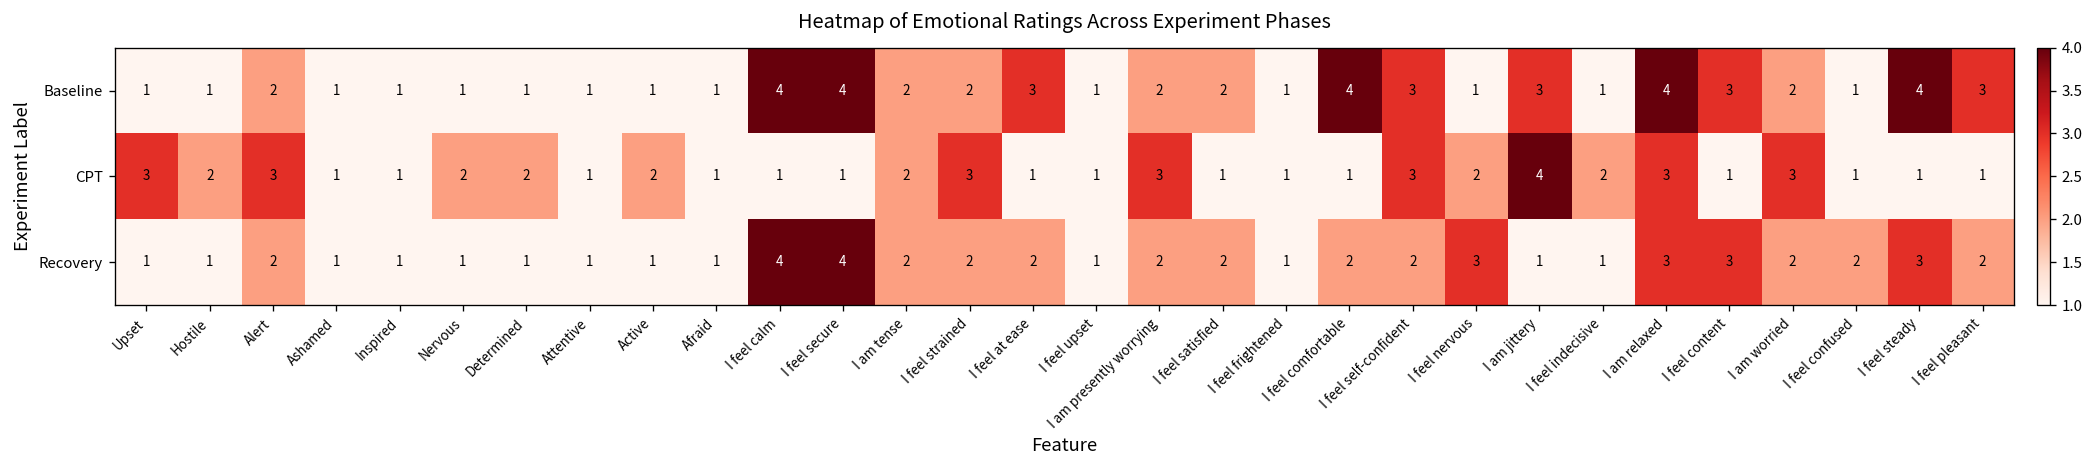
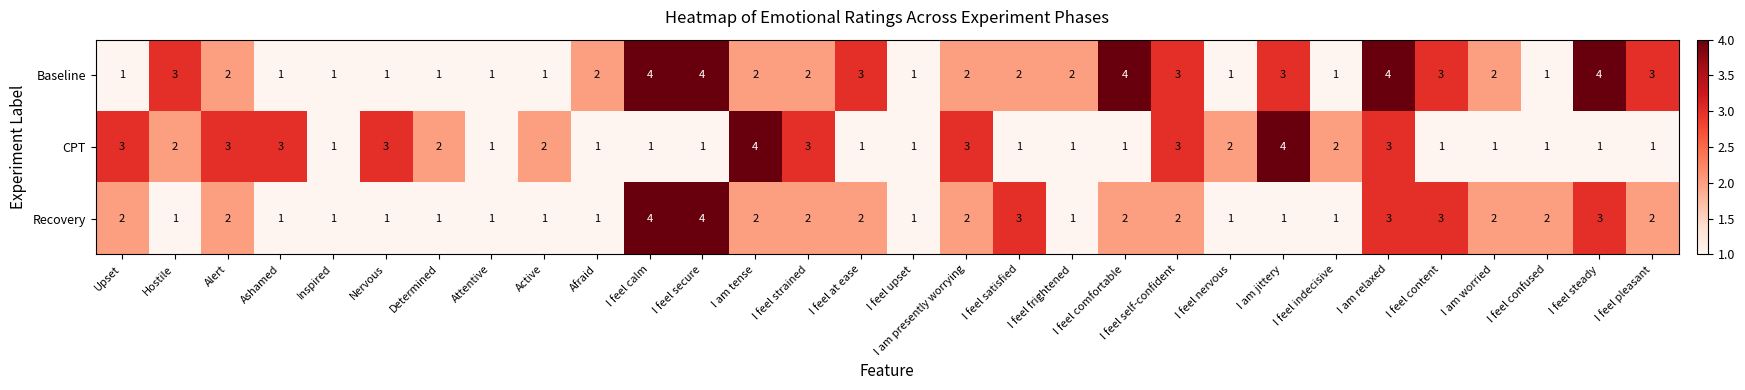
  {
    "Baseline": {
      "Upset": 1,
-     "Hostile": 1,
+     "Hostile": 3,
      "Alert": 2,
      "Ashamed": 1,
      "Inspired": 1,
      "Nervous": 1,
      "Determined": 1,
      "Attentive": 1,
      "Active": 1,
-     "Afraid": 1,
+     "Afraid": 2,
      "I feel calm": 4,
      "I feel secure": 4,
      "I am tense": 2,
      "I feel strained": 2,
      "I feel at ease": 3,
      "I feel upset": 1,
      "I am presently worrying": 2,
      "I feel satisfied": 2,
-     "I feel frightened": 1,
+     "I feel frightened": 2,
      "I feel comfortable": 4,
      "I feel self-confident": 3,
      "I feel nervous": 1,
      "I am jittery": 3,
      "I feel indecisive": 1,
      "I am relaxed": 4,
      "I feel content": 3,
      "I am worried": 2,
      "I feel confused": 1,
      "I feel steady": 4,
      "I feel pleasant": 3
    },
    "CPT": {
      "Upset": 3,
      "Hostile": 2,
      "Alert": 3,
-     "Ashamed": 1,
+     "Ashamed": 3,
      "Inspired": 1,
-     "Nervous": 2,
+     "Nervous": 3,
      "Determined": 2,
      "Attentive": 1,
      "Active": 2,
      "Afraid": 1,
      "I feel calm": 1,
      "I feel secure": 1,
-     "I am tense": 2,
+     "I am tense": 4,
      "I feel strained": 3,
      "I feel at ease": 1,
      "I feel upset": 1,
      "I am presently worrying": 3,
      "I feel satisfied": 1,
      "I feel frightened": 1,
      "I feel comfortable": 1,
      "I feel self-confident": 3,
      "I feel nervous": 2,
      "I am jittery": 4,
      "I feel indecisive": 2,
      "I am relaxed": 3,
      "I feel content": 1,
-     "I am worried": 3,
+     "I am worried": 1,
      "I feel confused": 1,
      "I feel steady": 1,
      "I feel pleasant": 1
    },
    "Recovery": {
-     "Upset": 1,
+     "Upset": 2,
      "Hostile": 1,
      "Alert": 2,
      "Ashamed": 1,
      "Inspired": 1,
      "Nervous": 1,
      "Determined": 1,
      "Attentive": 1,
      "Active": 1,
      "Afraid": 1,
      "I feel calm": 4,
      "I feel secure": 4,
      "I am tense": 2,
      "I feel strained": 2,
      "I feel at ease": 2,
      "I feel upset": 1,
      "I am presently worrying": 2,
-     "I feel satisfied": 2,
+     "I feel satisfied": 3,
      "I feel frightened": 1,
      "I feel comfortable": 2,
      "I feel self-confident": 2,
-     "I feel nervous": 3,
+     "I feel nervous": 1,
      "I am jittery": 1,
      "I feel indecisive": 1,
      "I am relaxed": 3,
      "I feel content": 3,
      "I am worried": 2,
      "I feel confused": 2,
      "I feel steady": 3,
      "I feel pleasant": 2
    }
  }
